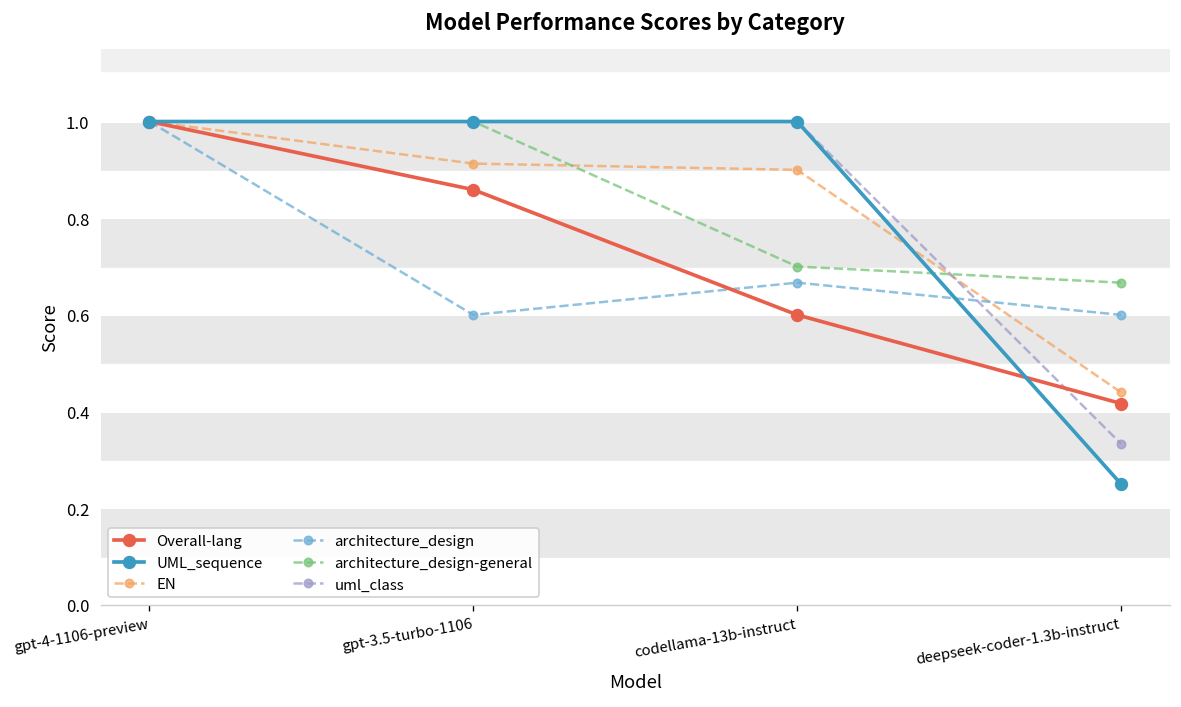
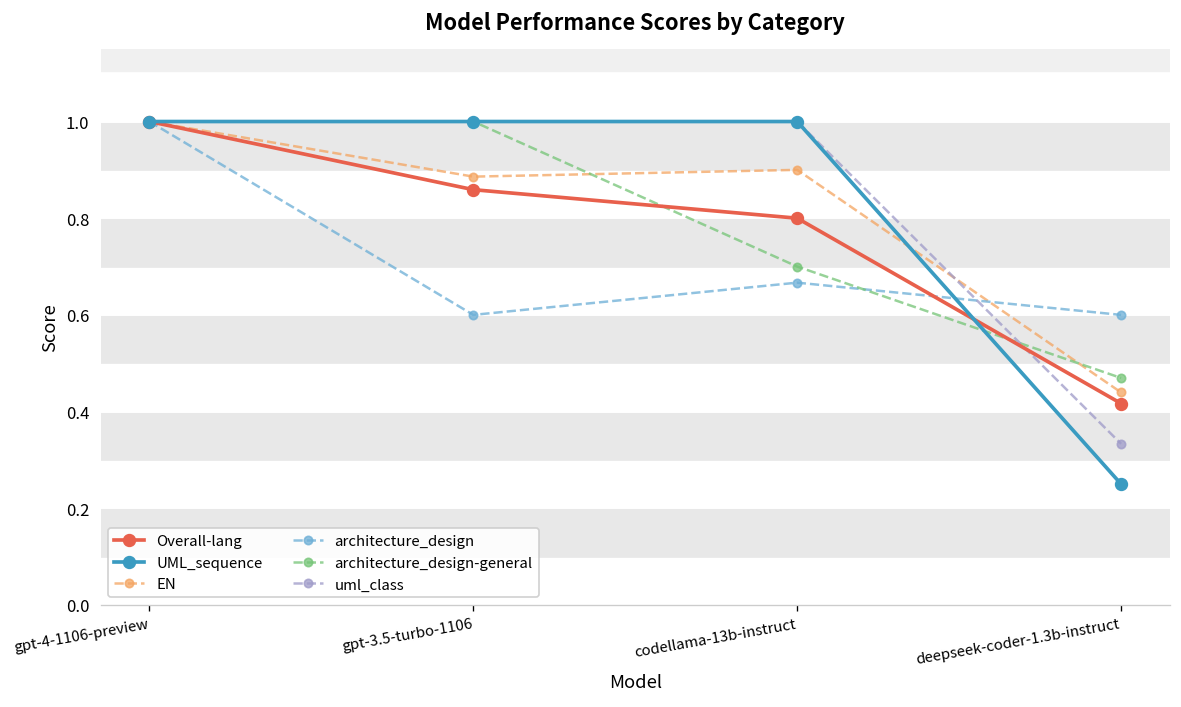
  {
    "Overall-lang": {
      "gpt-3.5-turbo-1106": 0.86,
-     "codellama-13b-instruct": 0.6,
+     "codellama-13b-instruct": 0.8,
      "deepseek-coder-1.3b-instruct": 0.42
    },
    "EN": {
-     "gpt-3.5-turbo-1106": 0.91,
+     "gpt-3.5-turbo-1106": 0.89,
      "codellama-13b-instruct": 0.90,
      "deepseek-coder-1.3b-instruct": 0.44
    },
    "architecture_design-general": {
      "codellama-13b-instruct": 0.70,
-     "deepseek-coder-1.3b-instruct": 0.67
+     "deepseek-coder-1.3b-instruct": 0.47
    }
  }
